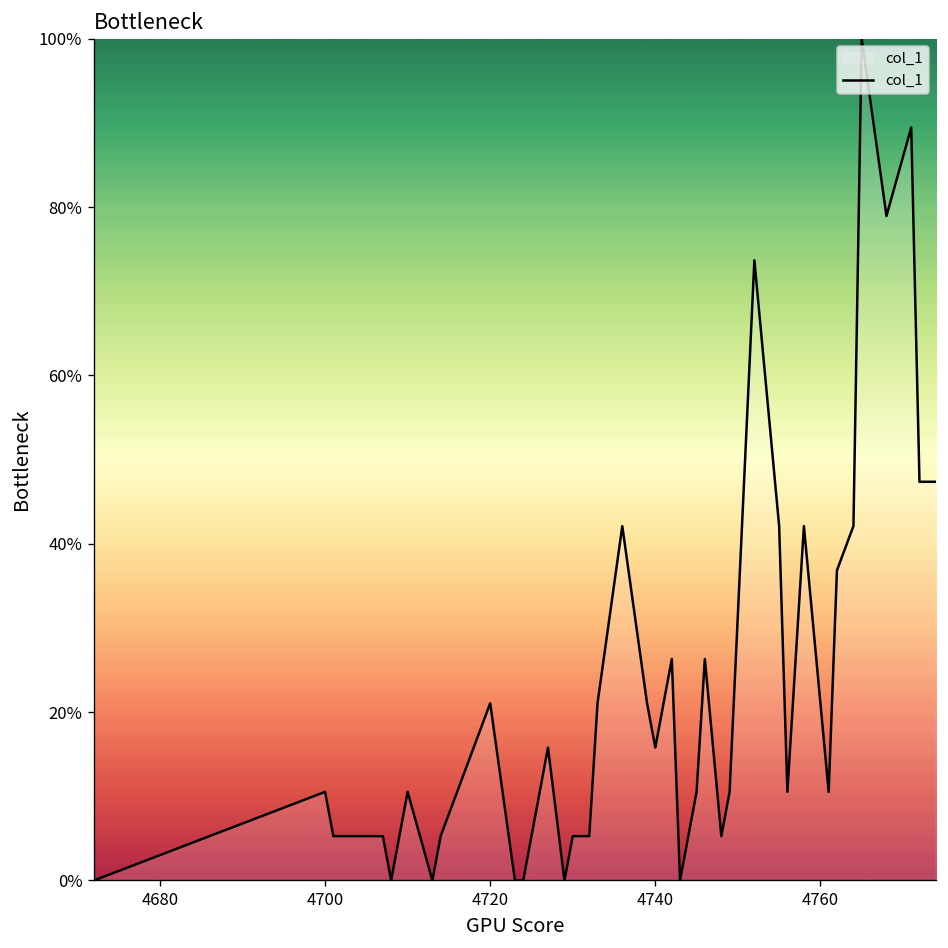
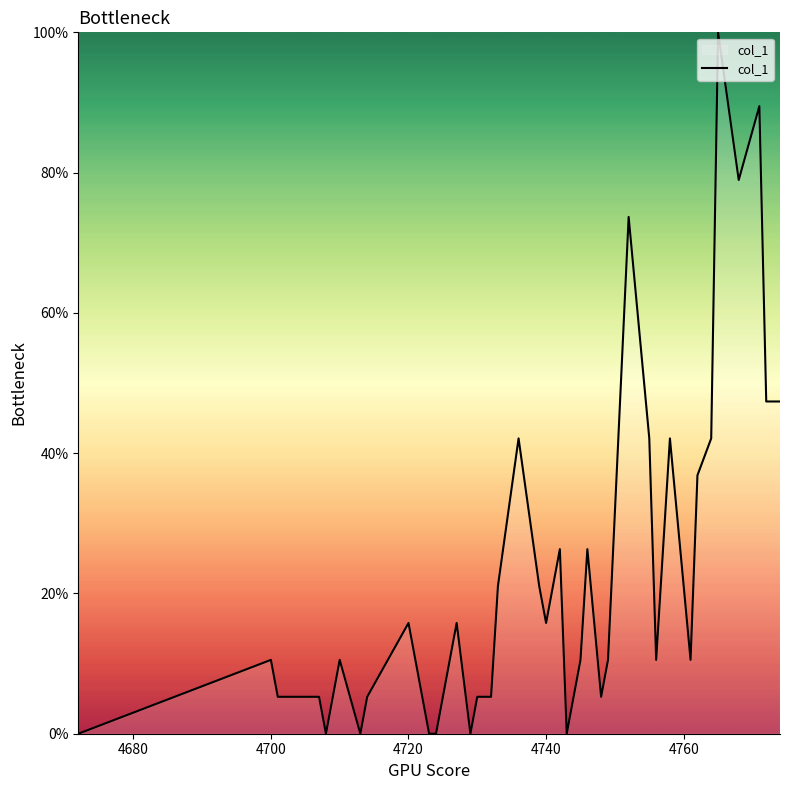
  {
    "4700": "11%",
-   "4720": "21%",
+   "4720": "16%",
    "4740": "16%"
  }
